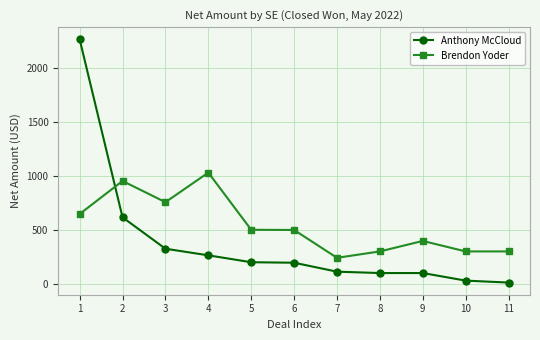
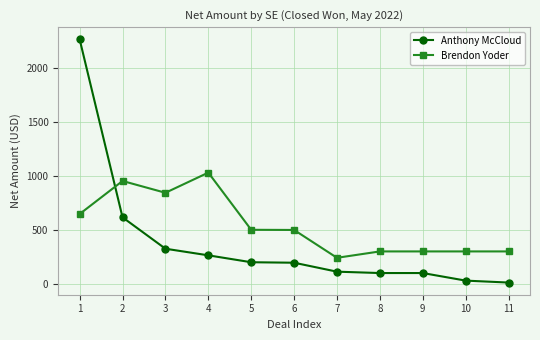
  {
    "Anthony McCloud": {
      "1": 2260,
      "2": 620,
      "3": 330,
      "4": 260,
      "5": 200,
      "6": 200,
      "7": 110,
      "8": 100,
      "9": 100,
      "10": 30,
      "11": 10
    },
    "Brendon Yoder": {
      "1": 650,
      "2": 950,
-     "3": 760,
+     "3": 840,
      "4": 1030,
      "5": 500,
      "6": 500,
      "7": 240,
      "8": 300,
-     "9": 400,
+     "9": 300,
      "10": 300,
      "11": 300
    }
  }
